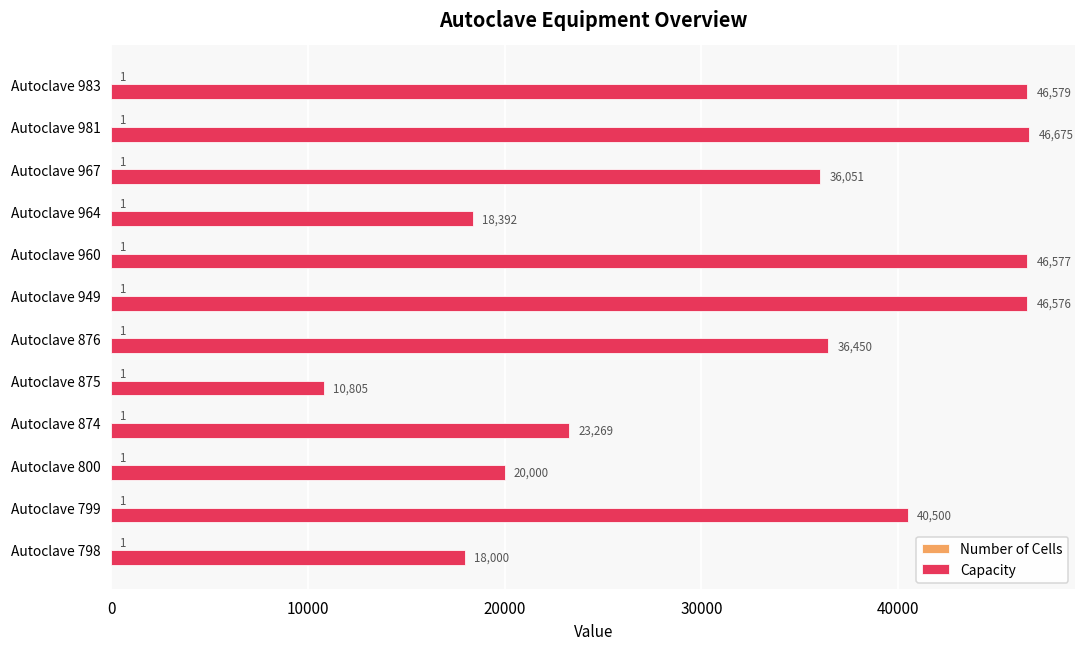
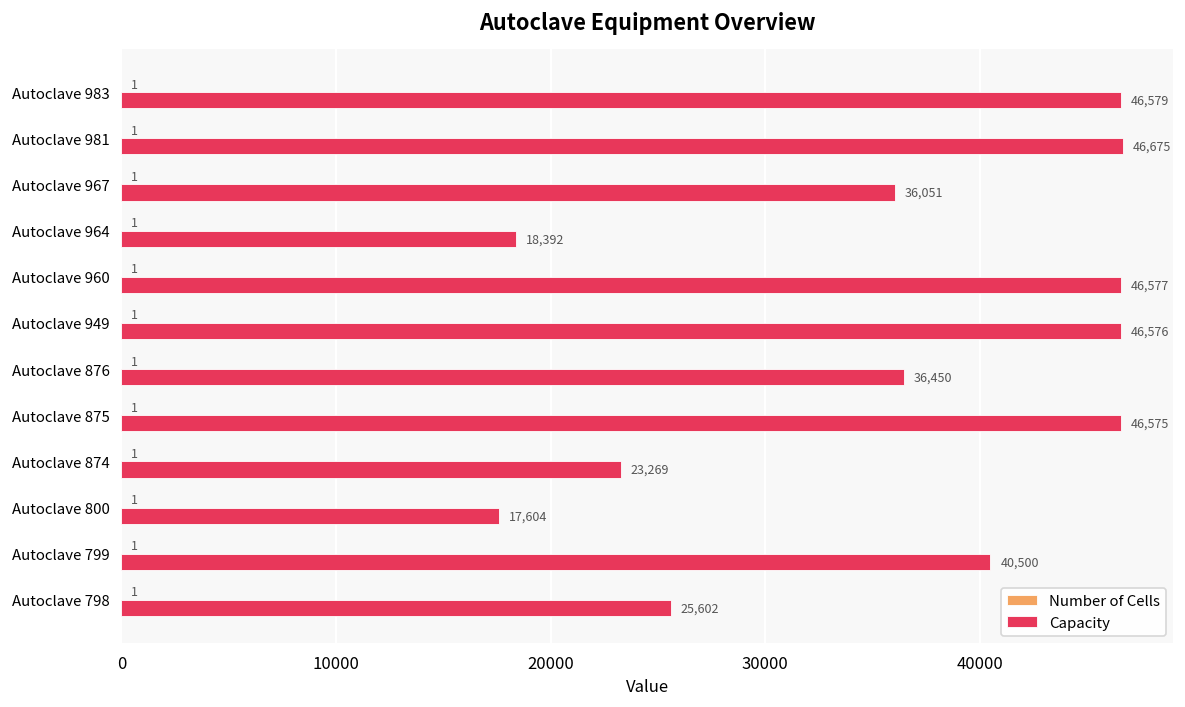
  {
    "Number of Cells": {
      "Autoclave 983": "1",
      "Autoclave 981": "1",
      "Autoclave 967": "1",
      "Autoclave 964": "1",
      "Autoclave 960": "1",
      "Autoclave 949": "1",
      "Autoclave 876": "1",
      "Autoclave 875": "1",
      "Autoclave 874": "1",
      "Autoclave 800": "1",
      "Autoclave 799": "1",
      "Autoclave 798": "1"
    },
    "Capacity": {
      "Autoclave 983": "46,579",
      "Autoclave 981": "46,675",
      "Autoclave 967": "36,051",
      "Autoclave 964": "18,392",
      "Autoclave 960": "46,577",
      "Autoclave 949": "46,576",
      "Autoclave 876": "36,450",
-     "Autoclave 875": "10,805",
+     "Autoclave 875": "46,575",
      "Autoclave 874": "23,269",
-     "Autoclave 800": "20,000",
+     "Autoclave 800": "17,604",
      "Autoclave 799": "40,500",
-     "Autoclave 798": "18,000"
+     "Autoclave 798": "25,602"
    }
  }
